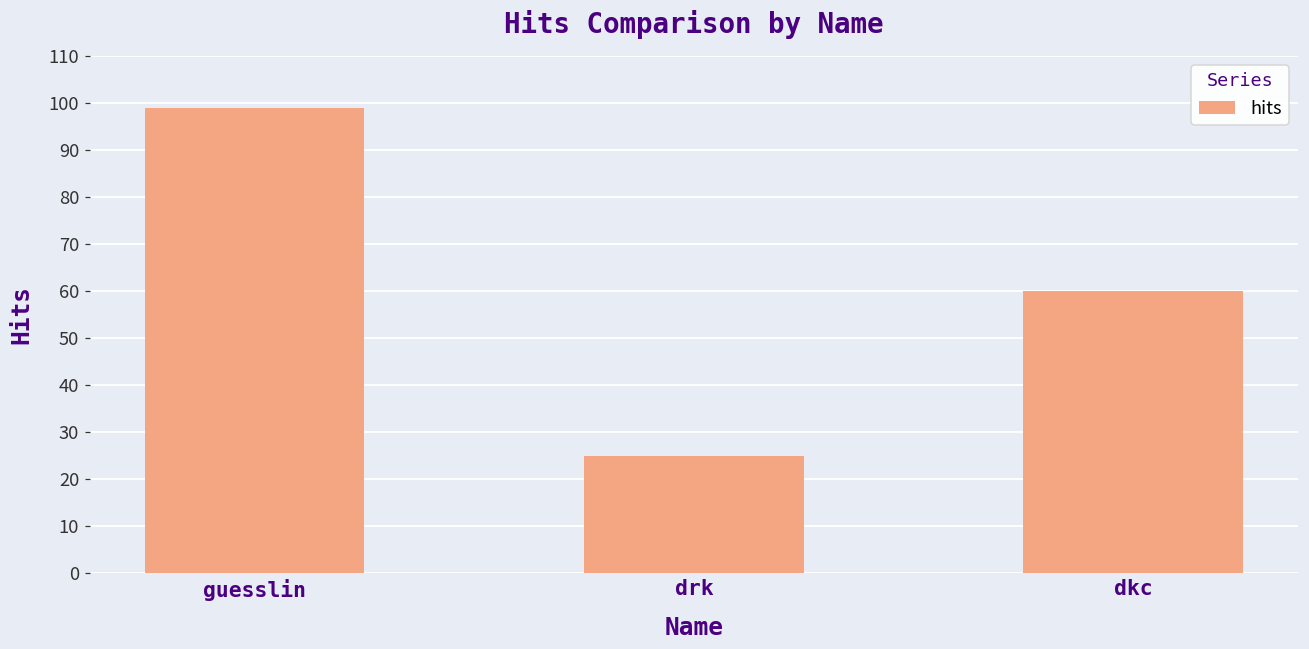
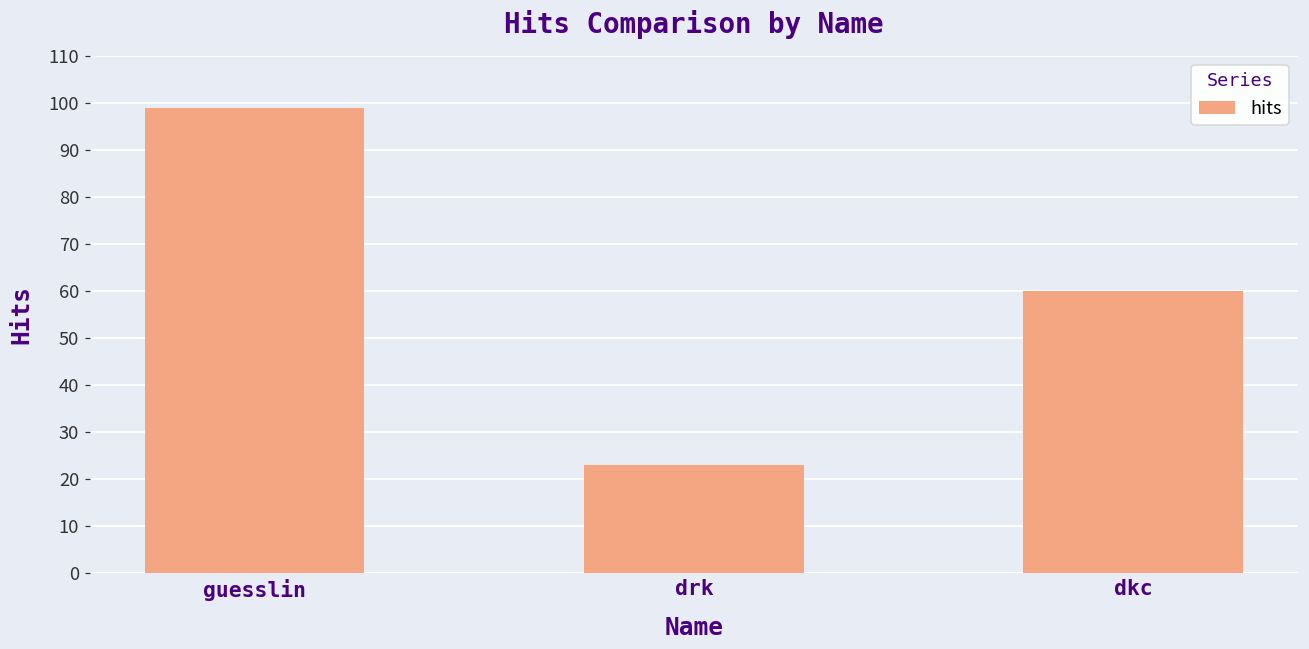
  {
    "guesslin": 99,
-   "drk": 25,
+   "drk": 23,
    "dkc": 60
  }
